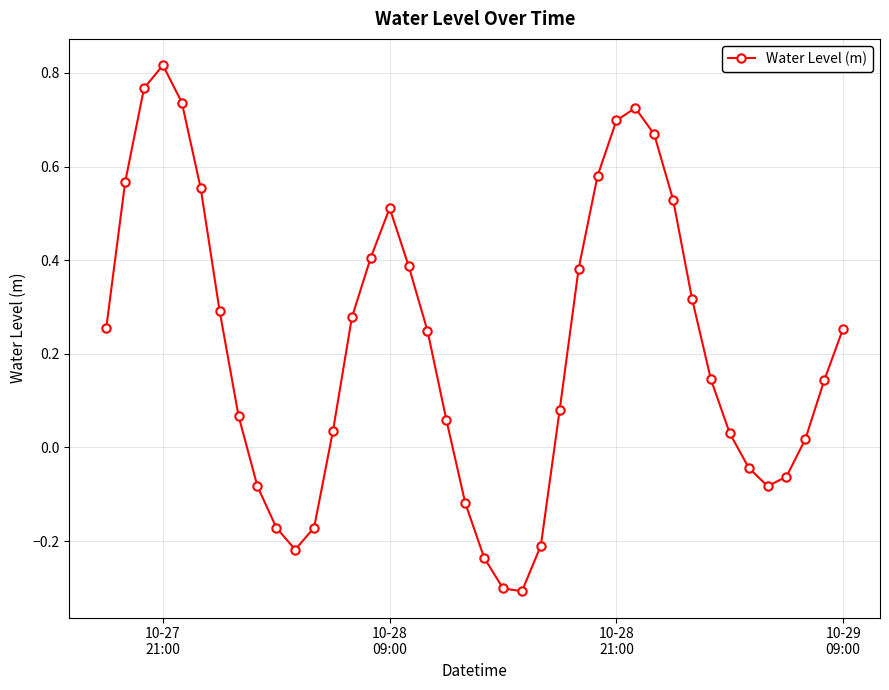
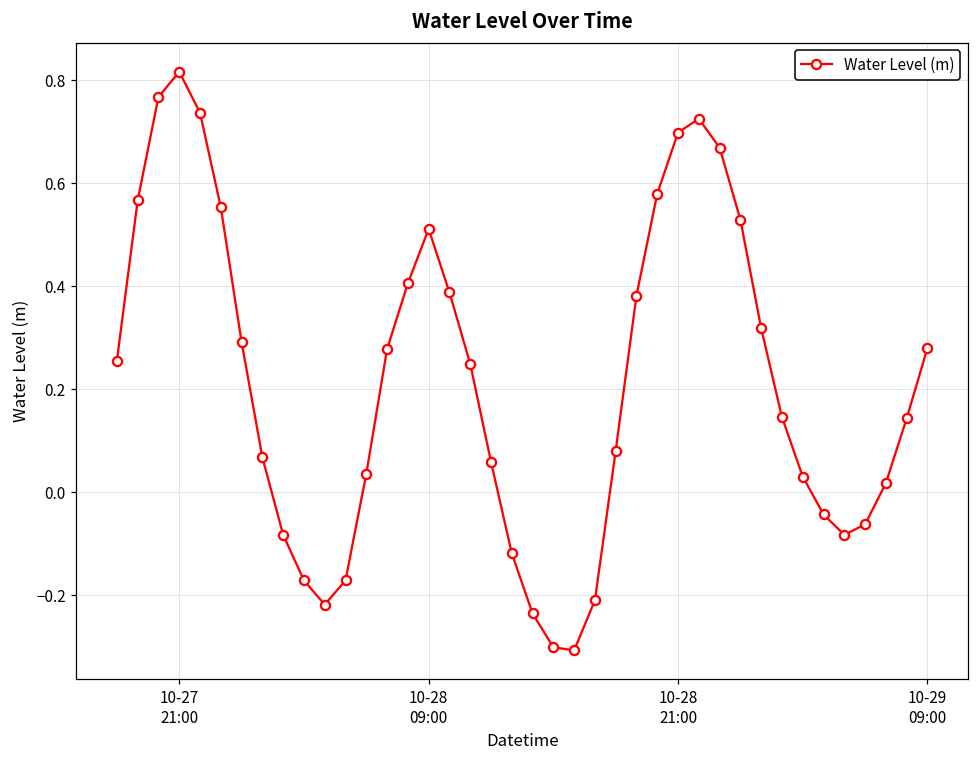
  {
    "10-27 21:00": 0.82,
    "10-28 09:00": 0.51,
    "10-28 21:00": 0.70,
-   "10-29 09:00": 0.25
+   "10-29 09:00": 0.28
  }
